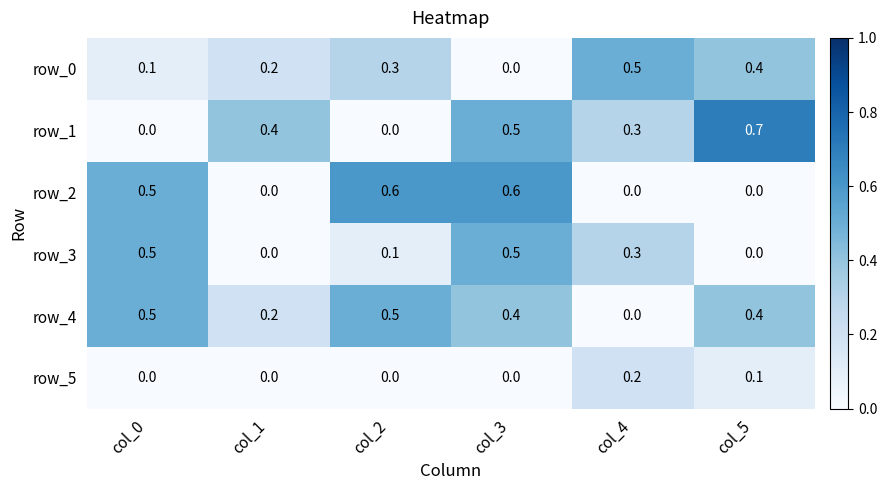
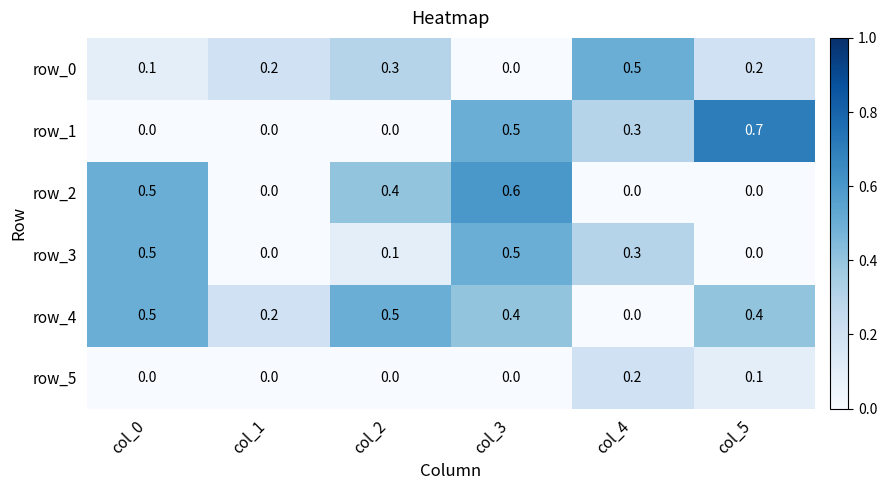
  {
    "row_0": {
      "col_0": 0.1,
      "col_1": 0.2,
      "col_2": 0.3,
      "col_3": 0.0,
      "col_4": 0.5,
-     "col_5": 0.4
+     "col_5": 0.2
    },
    "row_1": {
      "col_0": 0.0,
-     "col_1": 0.4,
+     "col_1": 0.0,
      "col_2": 0.0,
      "col_3": 0.5,
      "col_4": 0.3,
      "col_5": 0.7
    },
    "row_2": {
      "col_0": 0.5,
      "col_1": 0.0,
-     "col_2": 0.6,
+     "col_2": 0.4,
      "col_3": 0.6,
      "col_4": 0.0,
      "col_5": 0.0
    },
    "row_3": {
      "col_0": 0.5,
      "col_1": 0.0,
      "col_2": 0.1,
      "col_3": 0.5,
      "col_4": 0.3,
      "col_5": 0.0
    },
    "row_4": {
      "col_0": 0.5,
      "col_1": 0.2,
      "col_2": 0.5,
      "col_3": 0.4,
      "col_4": 0.0,
      "col_5": 0.4
    },
    "row_5": {
      "col_0": 0.0,
      "col_1": 0.0,
      "col_2": 0.0,
      "col_3": 0.0,
      "col_4": 0.2,
      "col_5": 0.1
    }
  }
